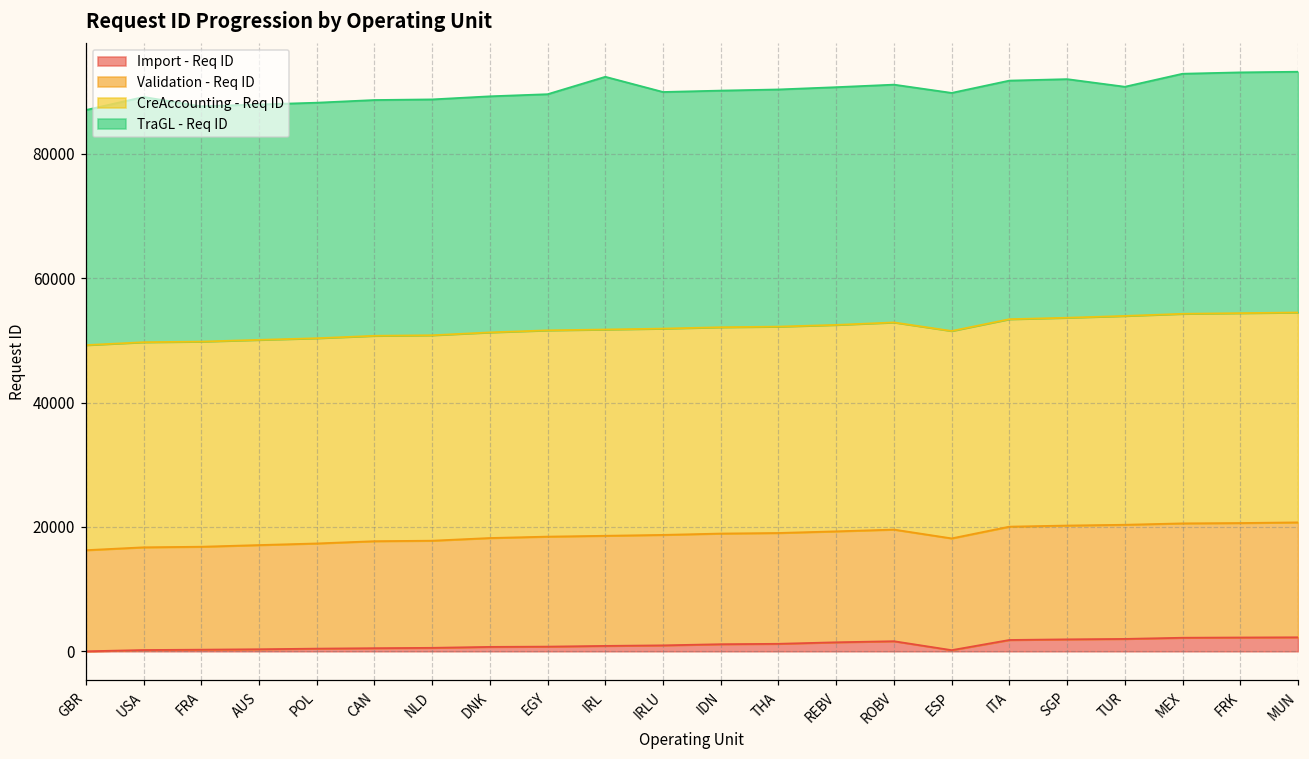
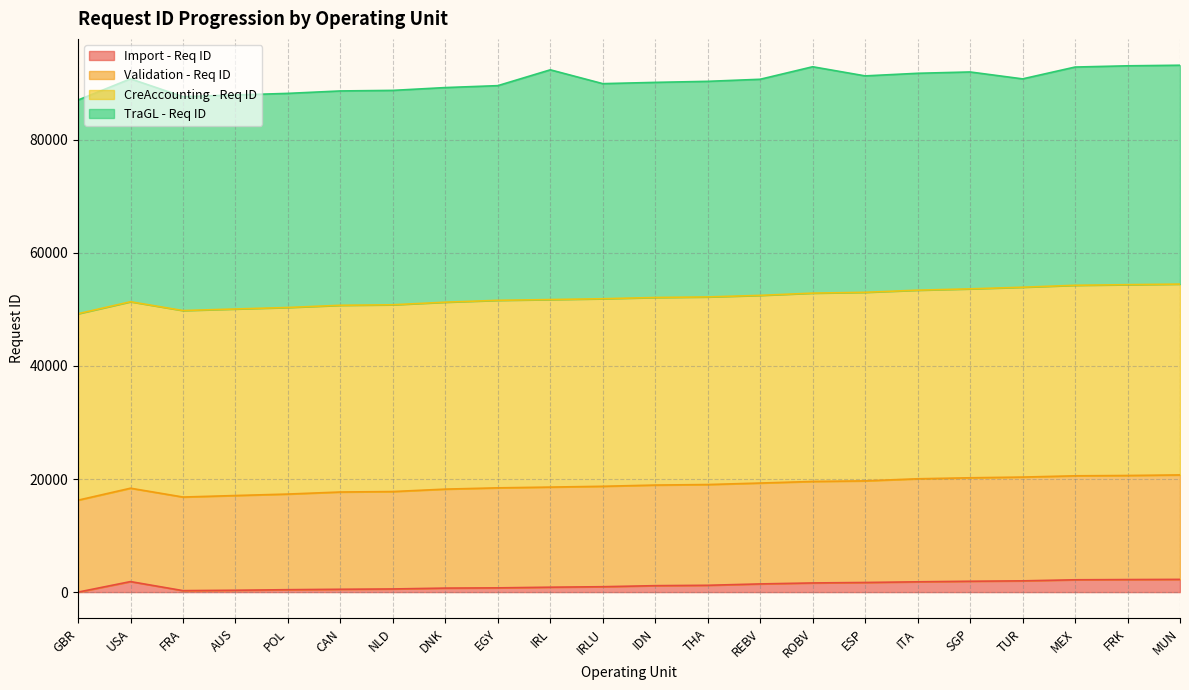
  {
    "Import - Req ID": {
      "GBR": 0,
-     "USA": 0,
+     "USA": 2000,
      "FRA": 0,
      "AUS": 0,
      "POL": 0,
      "CAN": 1000,
      "NLD": 1000,
      "DNK": 1000,
      "EGY": 1000,
      "IRL": 1000,
      "IRLU": 1000,
      "IDN": 1000,
      "THA": 1000,
      "REBV": 1000,
      "ROBV": 2000,
-     "ESP": 0,
+     "ESP": 2000,
      "ITA": 2000,
      "SGP": 2000,
      "TUR": 2000,
      "MEX": 2000,
      "FRK": 2000,
      "MUN": 2000
    },
    "TraGL - Req ID": {
      "GBR": 38000,
      "POL": 38000,
      "CAN": 38000,
      "NLD": 38000,
      "DNK": 38000,
      "EGY": 38000,
      "IRL": 41000,
      "IRLU": 38000,
      "IDN": 38000,
      "THA": 38000,
      "REBV": 38000,
-     "ROBV": 38000,
+     "ROBV": 40000,
      "ESP": 38000,
      "ITA": 38000,
      "SGP": 38000,
      "TUR": 37000,
      "MEX": 39000,
      "FRK": 39000,
      "MUN": 39000
    }
  }
